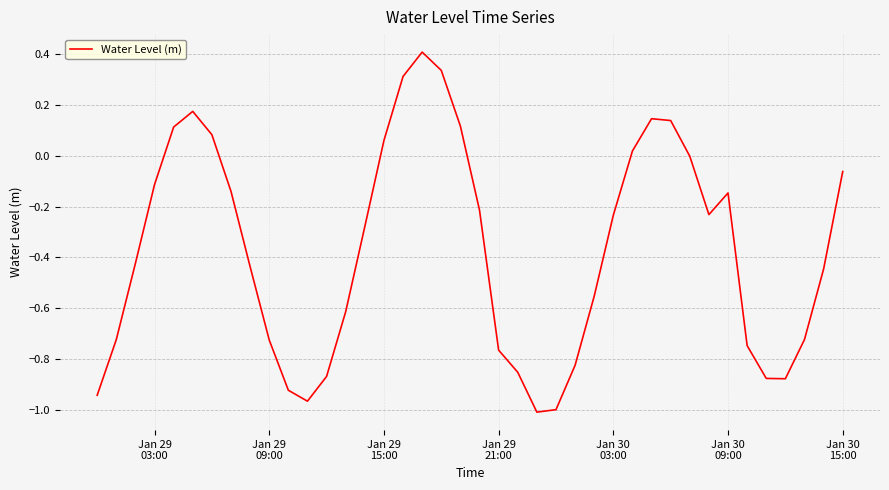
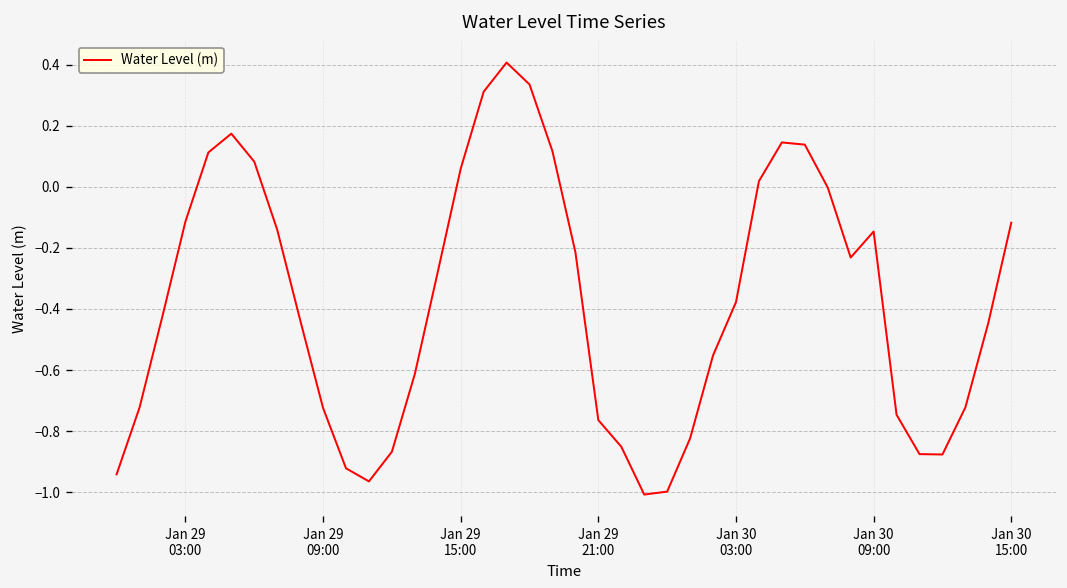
  {
    "Jan 29 03:00": -0.11,
    "Jan 29 09:00": -0.72,
    "Jan 29 15:00": 0.06,
    "Jan 29 21:00": -0.76,
-   "Jan 30 03:00": -0.23,
+   "Jan 30 03:00": -0.38,
    "Jan 30 09:00": -0.15,
-   "Jan 30 15:00": -0.06
+   "Jan 30 15:00": -0.12
  }
